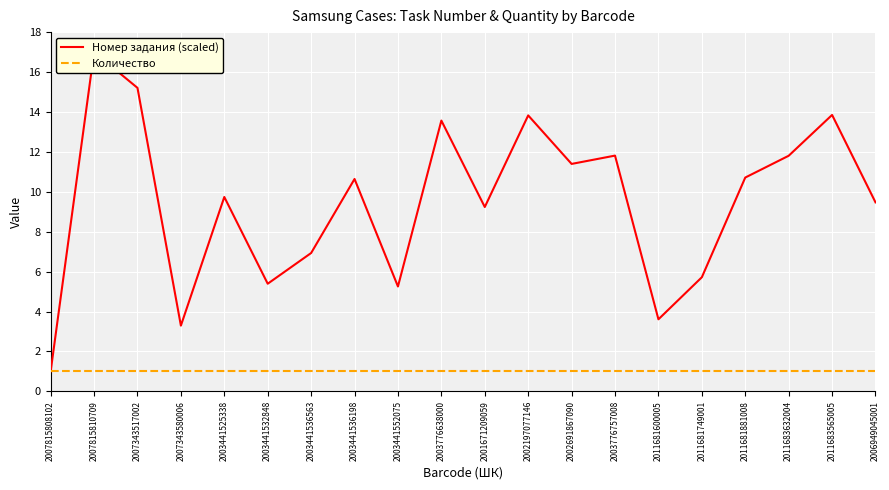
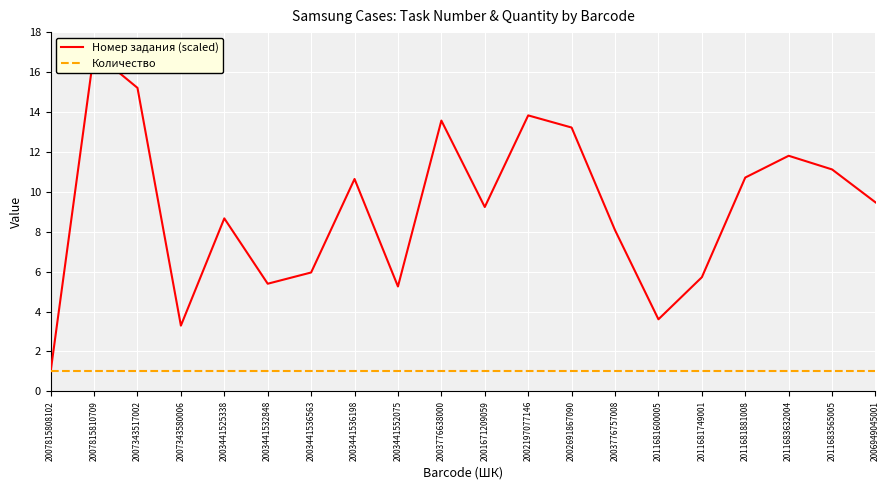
  {
    "Номер задания (scaled)": {
      "2007343517002": 15.2,
      "2007343580006": 3.3,
-     "2003441525338": 9.7,
+     "2003441525338": 8.7,
      "2003441532848": 5.4,
-     "2003441536563": 6.9,
+     "2003441536563": 6.0,
      "2003441536198": 10.6,
      "2003441552075": 5.3,
      "2003776638000": 13.6,
      "2001671209059": 9.2,
      "2002197077146": 13.8,
-     "2002691867090": 11.4,
-     "2003776757008": 11.8,
+     "2002691867090": 13.2,
+     "2003776757008": 8.1,
      "2011681600005": 3.6,
      "2011681749001": 5.7,
      "2011681881008": 10.7,
      "2011683632004": 11.8,
-     "2011683565005": 13.9,
+     "2011683565005": 11.1,
      "2006949045001": 9.5
    },
    "Количество": {
      "2007815810709": 1.0,
      "2007343517002": 1.0,
      "2007343580006": 1.0,
      "2003441525338": 1.0,
      "2003441532848": 1.0,
      "2003441536563": 1.0,
      "2003441536198": 1.0,
      "2003441552075": 1.0,
      "2003776638000": 1.0,
      "2001671209059": 1.0,
      "2002197077146": 1.0,
      "2002691867090": 1.0,
      "2003776757008": 1.0,
      "2011681600005": 1.0,
      "2011681749001": 1.0,
      "2011681881008": 1.0,
      "2011683632004": 1.0,
      "2011683565005": 1.0,
      "2006949045001": 1.0
    }
  }
